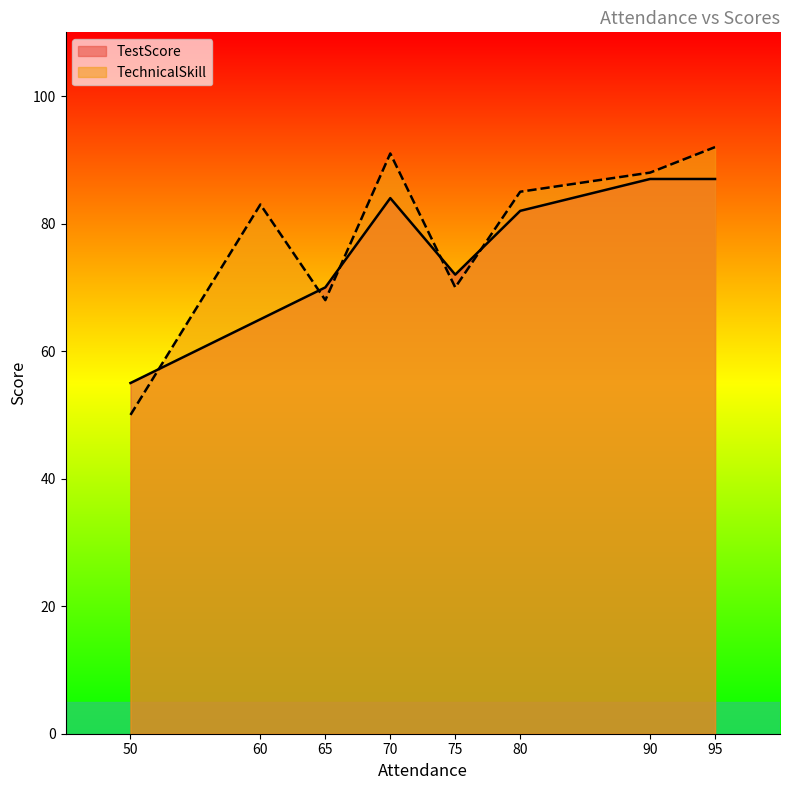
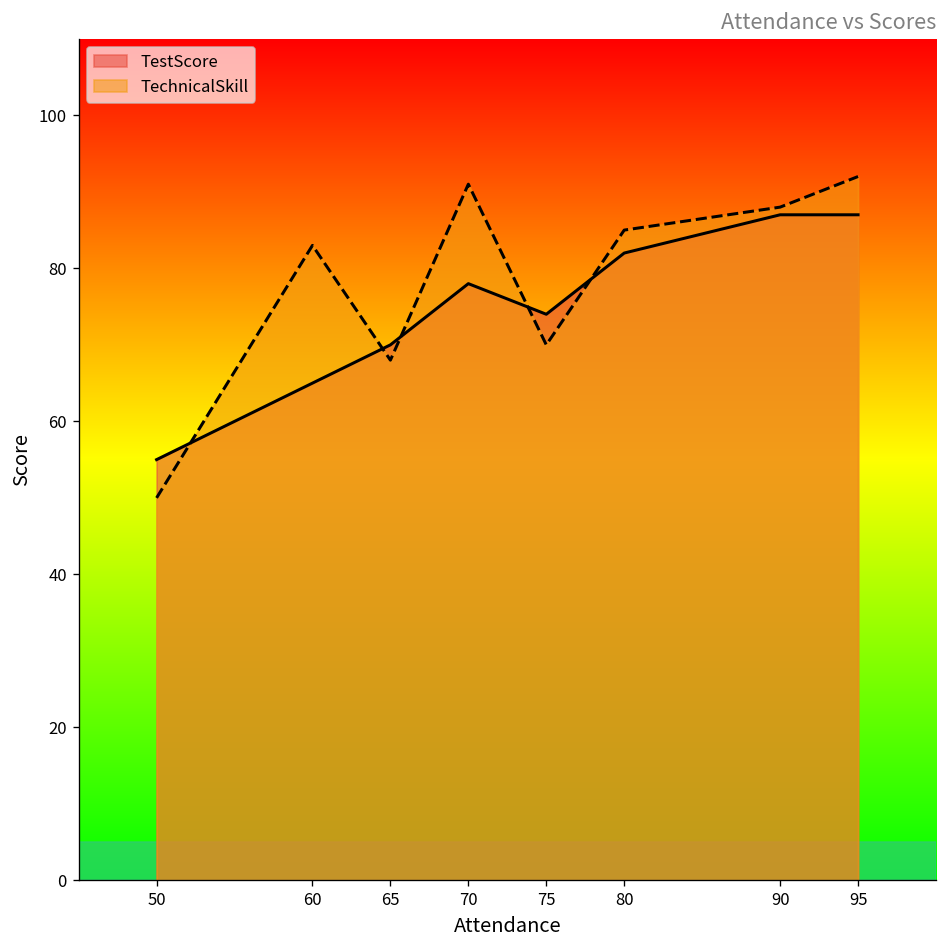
  {
    "TestScore": {
      "50": 55,
      "60": 65,
      "65": 70,
-     "70": 84,
-     "75": 72,
+     "70": 78,
+     "75": 74,
      "80": 82,
      "90": 87,
      "95": 87
    },
    "TechnicalSkill": {
      "50": 50,
      "60": 83,
      "65": 68,
      "70": 91,
      "75": 70,
      "80": 85,
      "90": 88,
      "95": 92
    }
  }
